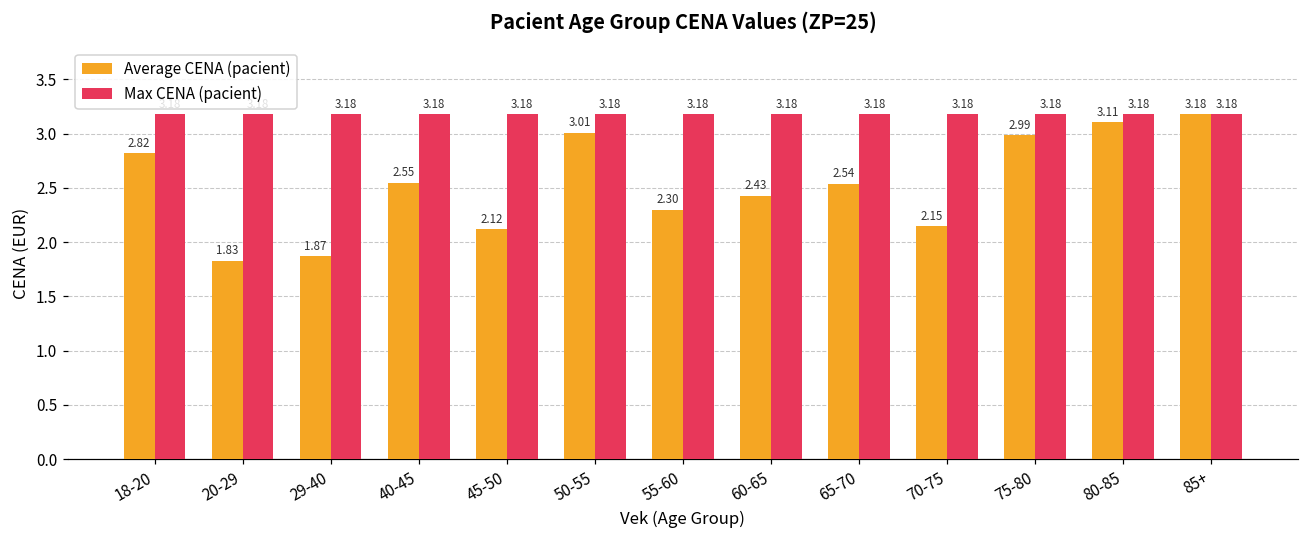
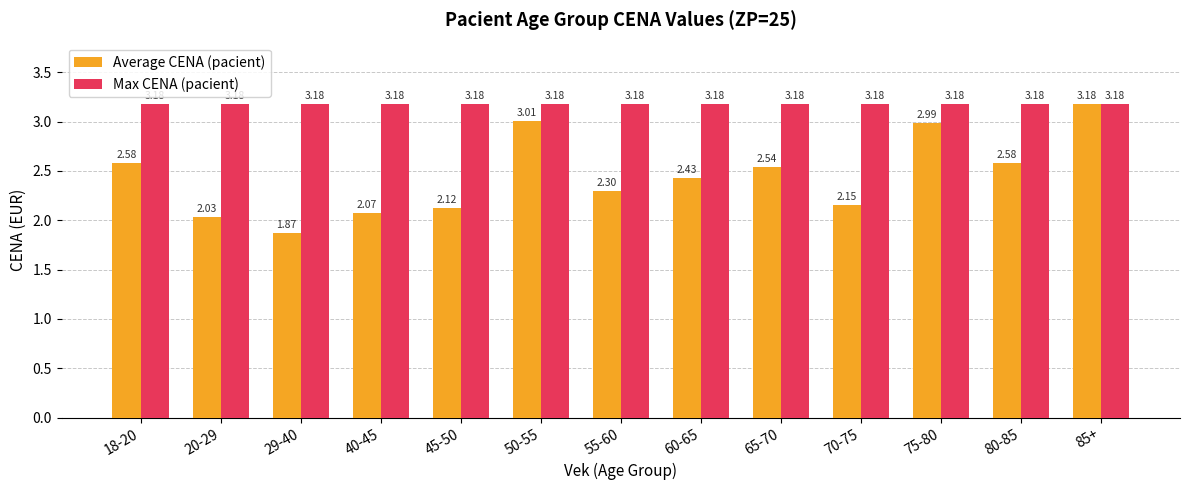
  {
    "Average CENA (pacient)": {
-     "18-20": 2.82,
-     "20-29": 1.83,
+     "18-20": 2.58,
+     "20-29": 2.03,
      "29-40": 1.87,
-     "40-45": 2.55,
+     "40-45": 2.07,
      "45-50": 2.12,
      "50-55": 3.01,
      "55-60": 2.30,
      "60-65": 2.43,
      "65-70": 2.54,
      "70-75": 2.15,
      "75-80": 2.99,
-     "80-85": 3.11,
+     "80-85": 2.58,
      "85+": 3.18
    },
    "Max CENA (pacient)": {
      "29-40": 3.18,
      "40-45": 3.18,
      "45-50": 3.18,
      "50-55": 3.18,
      "55-60": 3.18,
      "60-65": 3.18,
      "65-70": 3.18,
      "70-75": 3.18,
      "75-80": 3.18,
      "80-85": 3.18,
      "85+": 3.18
    }
  }
